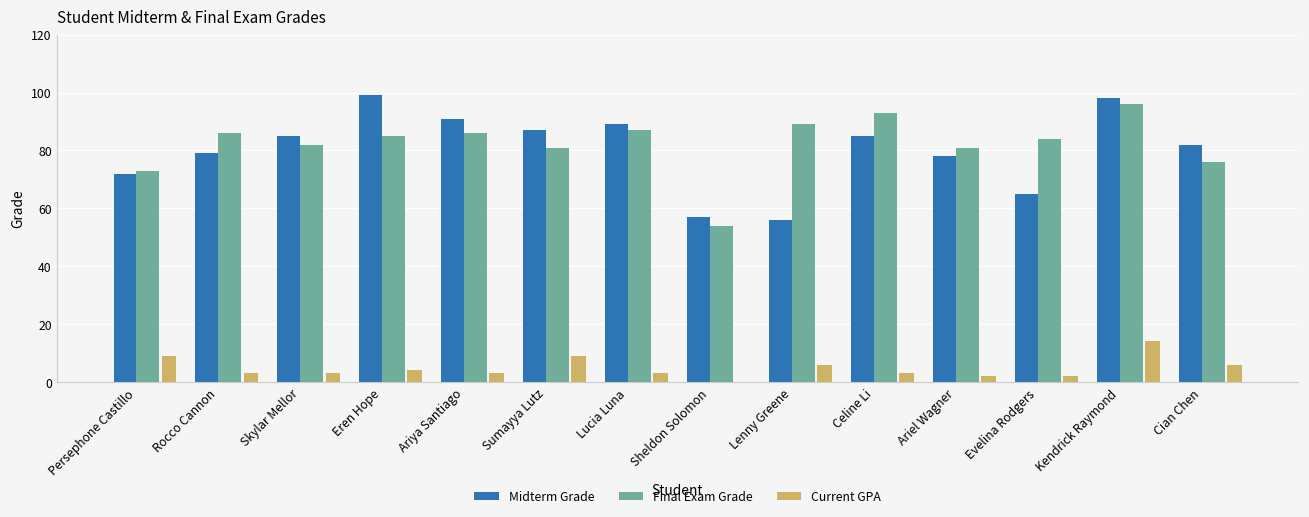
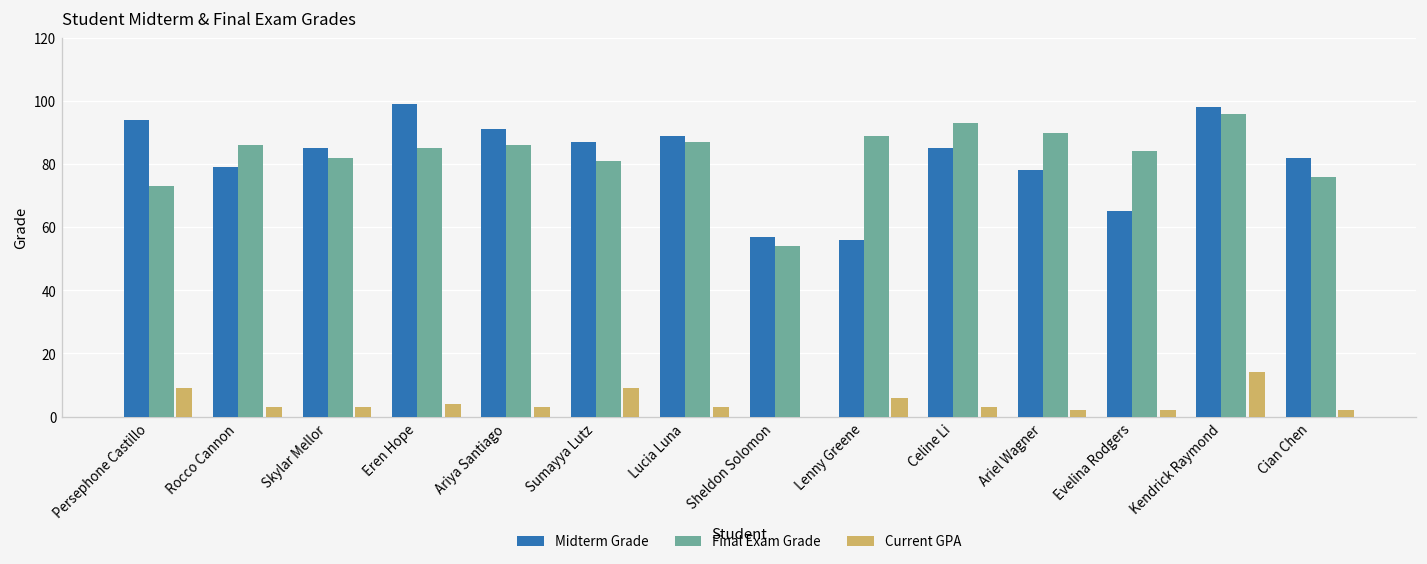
  {
    "Midterm Grade": {
-     "Persephone Castillo": 72,
+     "Persephone Castillo": 94,
      "Rocco Cannon": 79,
      "Skylar Mellor": 85,
      "Eren Hope": 99,
      "Ariya Santiago": 91,
      "Sumayya Lutz": 87,
      "Lucia Luna": 89,
      "Sheldon Solomon": 57,
      "Lenny Greene": 56,
      "Celine Li": 85,
      "Ariel Wagner": 78,
      "Evelina Rodgers": 65,
      "Kendrick Raymond": 98,
      "Cian Chen": 82
    },
    "Final Exam Grade": {
      "Persephone Castillo": 73,
      "Rocco Cannon": 86,
      "Skylar Mellor": 82,
      "Eren Hope": 85,
      "Ariya Santiago": 86,
      "Sumayya Lutz": 81,
      "Lucia Luna": 87,
      "Sheldon Solomon": 54,
      "Lenny Greene": 89,
      "Celine Li": 93,
-     "Ariel Wagner": 81,
+     "Ariel Wagner": 90,
      "Evelina Rodgers": 84,
      "Kendrick Raymond": 96,
      "Cian Chen": 76
    },
    "Current GPA": {
      "Persephone Castillo": 9,
      "Rocco Cannon": 3,
      "Skylar Mellor": 3,
      "Eren Hope": 4,
      "Ariya Santiago": 3,
      "Sumayya Lutz": 9,
      "Lucia Luna": 3,
      "Sheldon Solomon": 0,
      "Lenny Greene": 6,
      "Celine Li": 3,
      "Ariel Wagner": 2,
      "Evelina Rodgers": 2,
      "Kendrick Raymond": 14,
-     "Cian Chen": 6
+     "Cian Chen": 2
    }
  }
